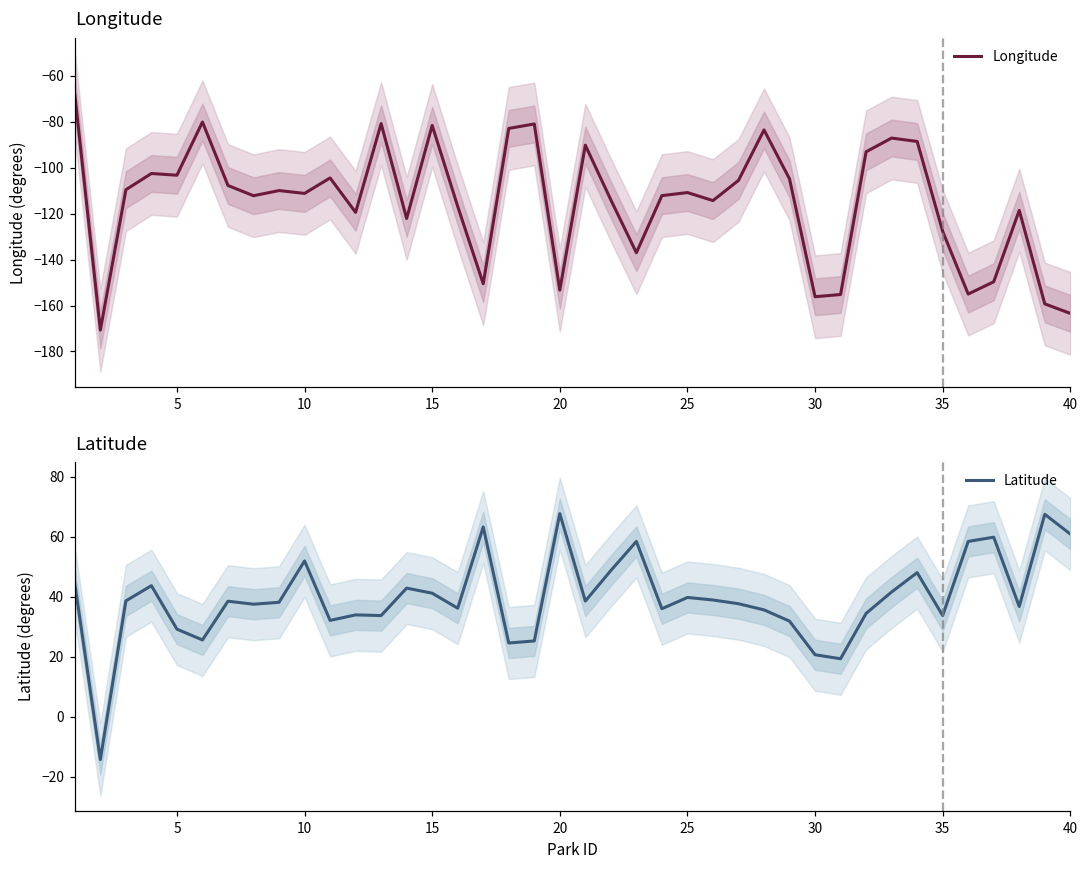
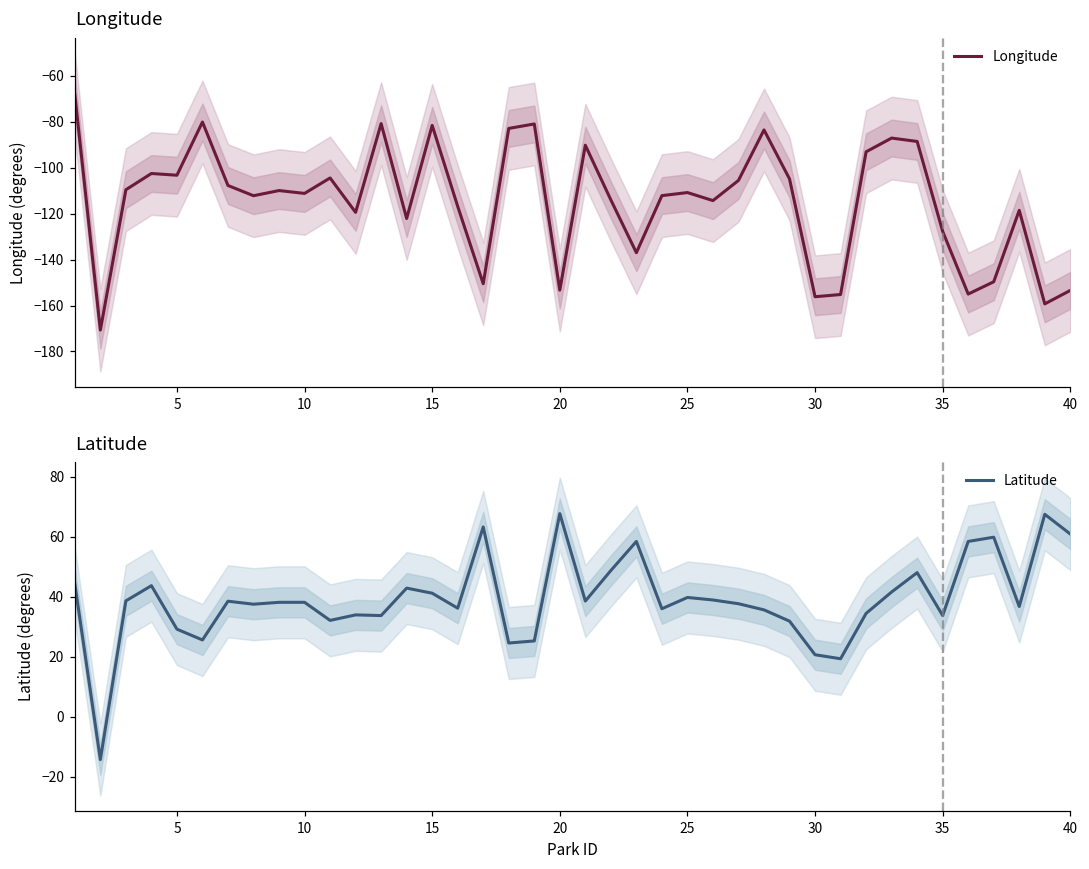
  {
    "Longitude": {
      "Longitude": {
        "5": -103,
        "10": -111,
        "15": -82,
        "20": -153,
        "25": -111,
        "30": -156,
        "35": -128,
-       "40": -163
+       "40": -153
      }
    },
    "Latitude": {
      "Latitude": {
        "5": 29,
-       "10": 52,
+       "10": 38,
        "15": 41,
        "20": 68,
        "25": 40,
        "30": 21,
        "35": 34,
        "40": 61
      }
    }
  }
